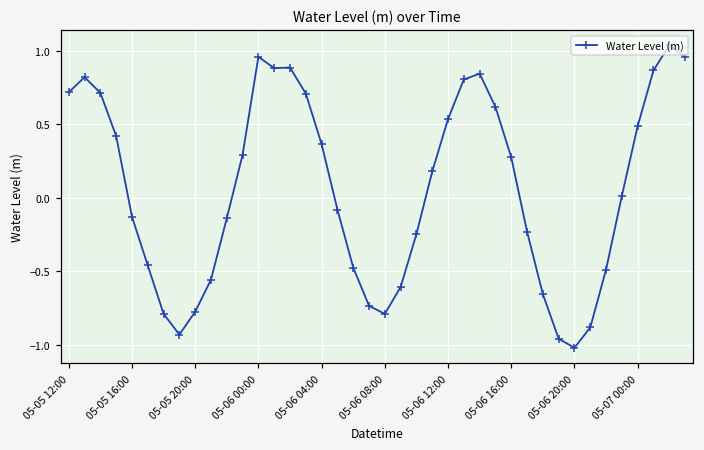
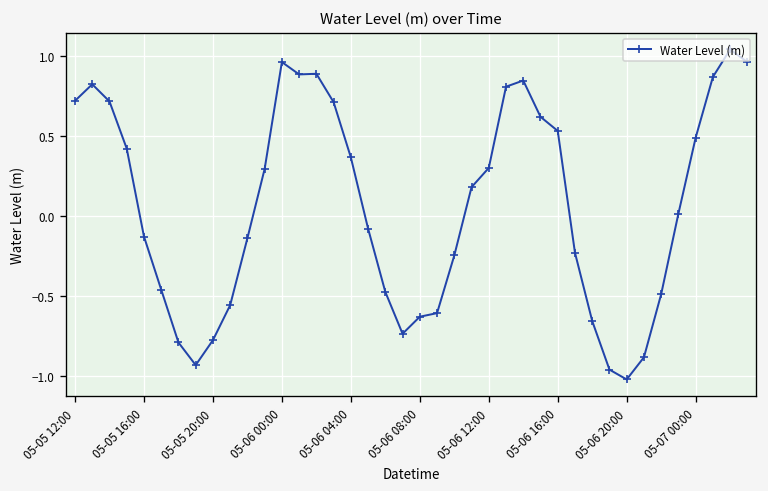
  {
    "05-05 12:00": 0.72,
    "05-05 16:00": -0.13,
    "05-05 20:00": -0.78,
    "05-06 00:00": 0.96,
    "05-06 04:00": 0.37,
-   "05-06 08:00": -0.79,
-   "05-06 12:00": 0.54,
-   "05-06 16:00": 0.28,
+   "05-06 08:00": -0.63,
+   "05-06 12:00": 0.30,
+   "05-06 16:00": 0.53,
    "05-06 20:00": -1.02,
    "05-07 00:00": 0.49
  }
